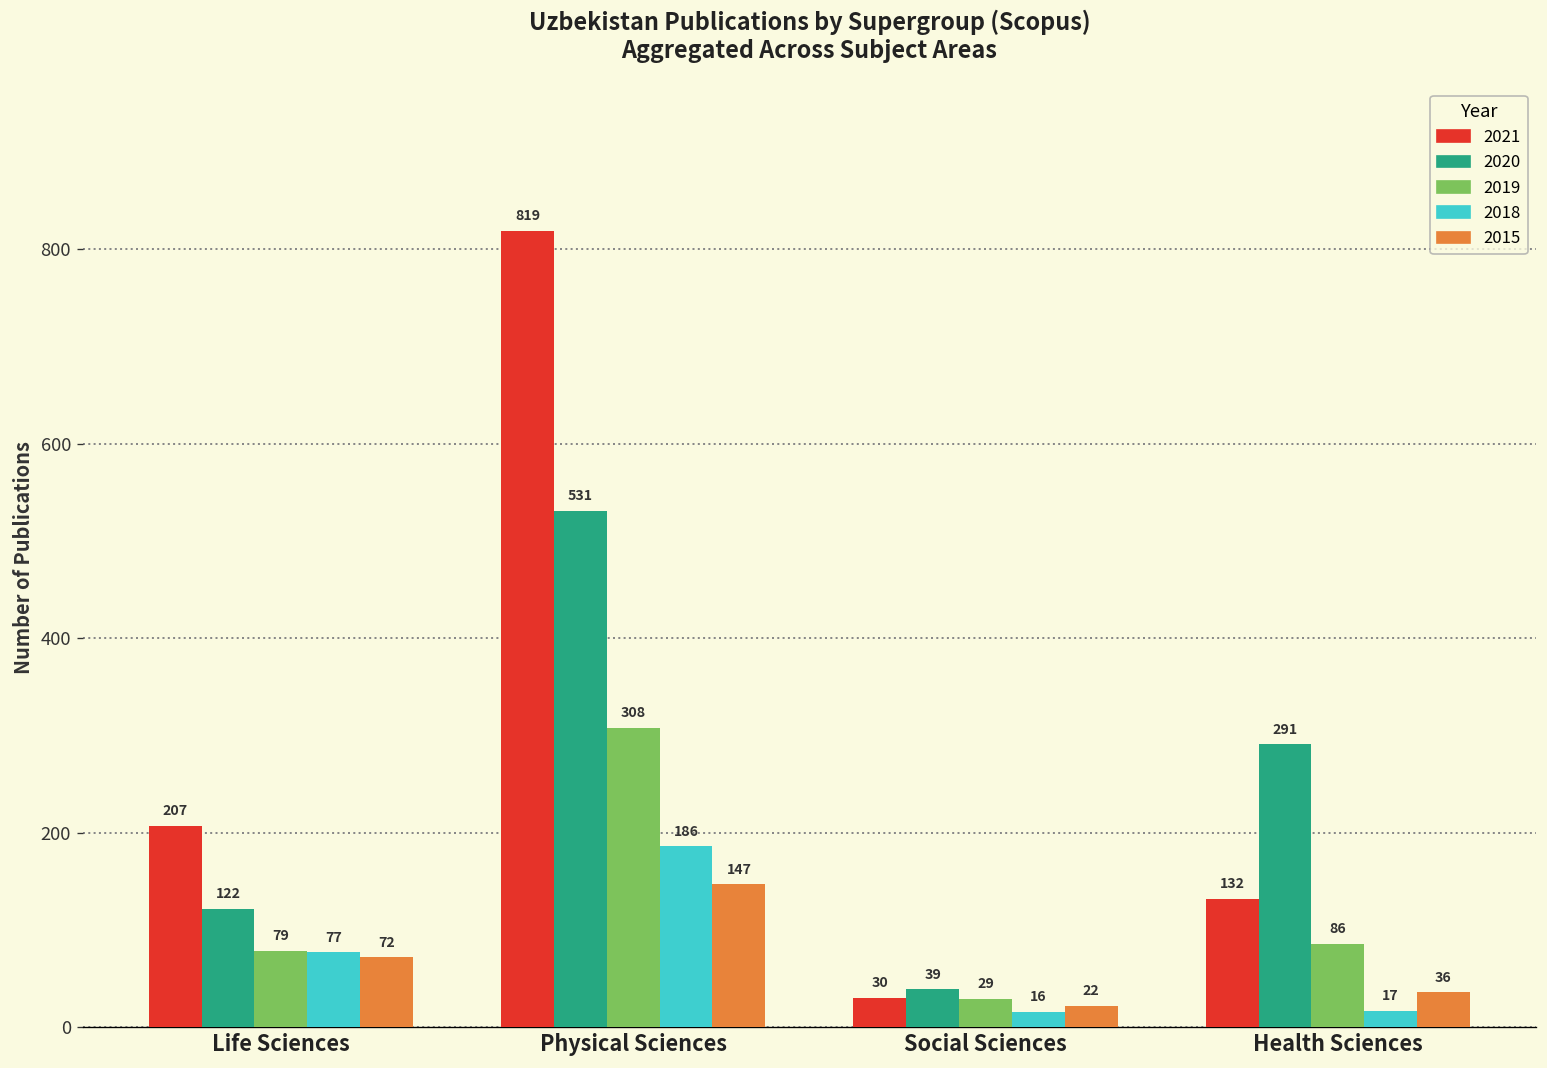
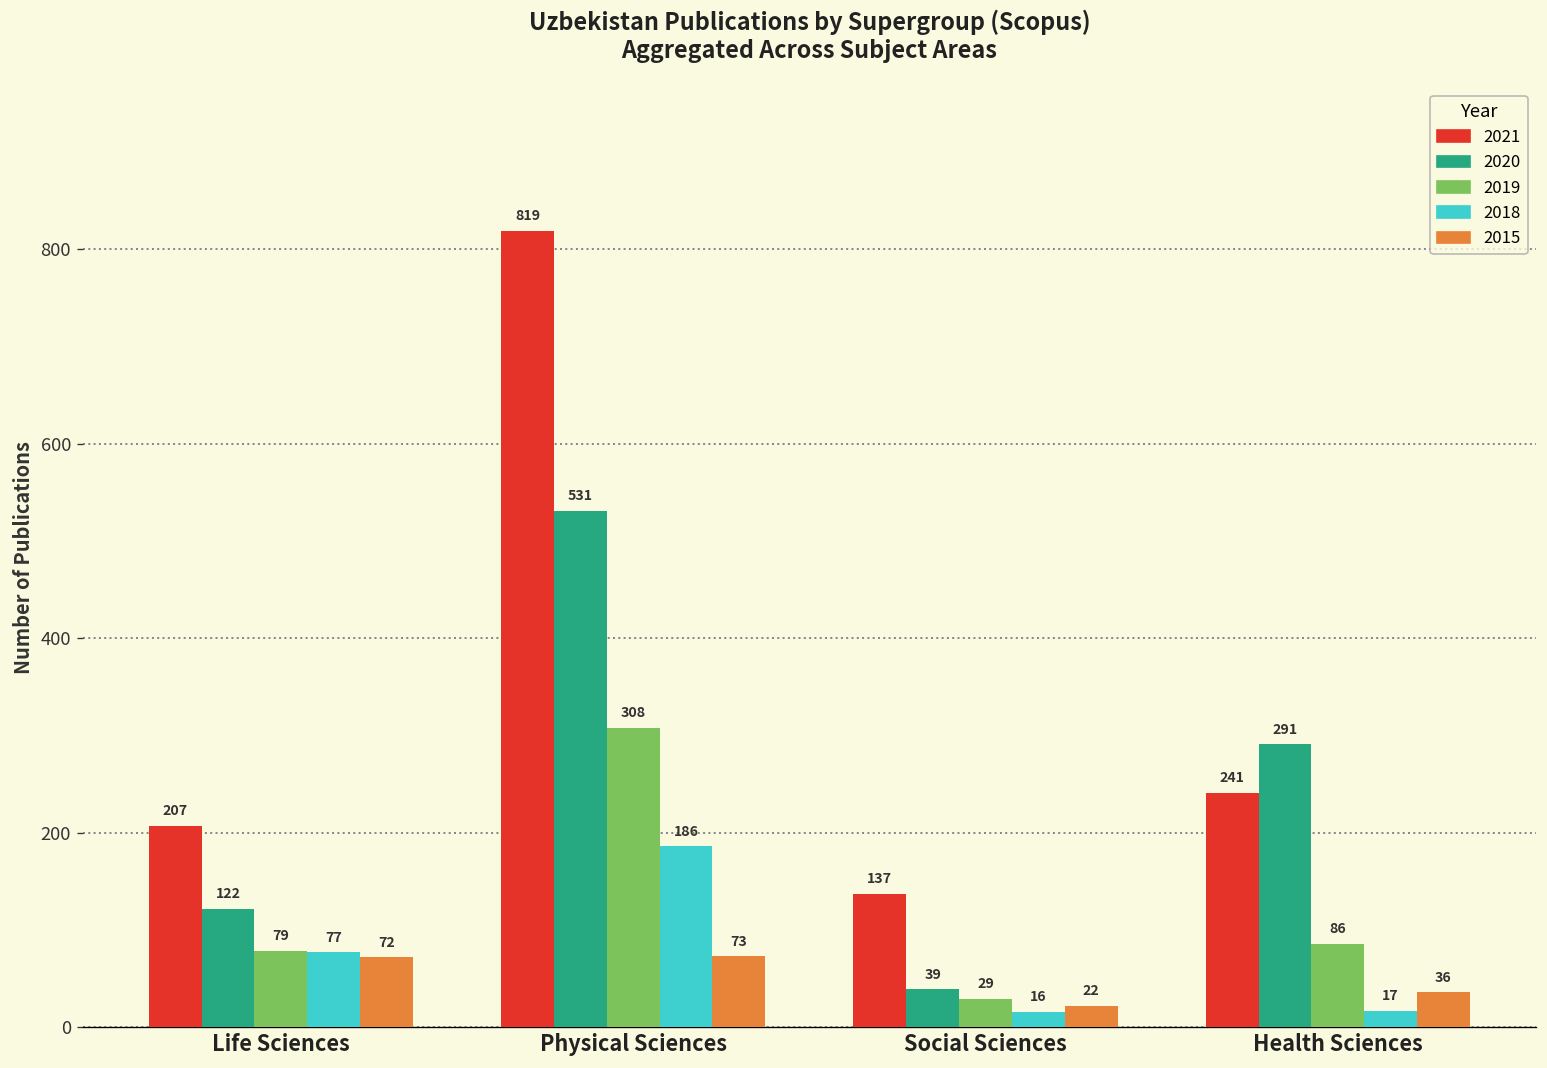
  {
    "2021": {
      "Life Sciences": 207,
      "Physical Sciences": 819,
-     "Social Sciences": 30,
-     "Health Sciences": 132
+     "Social Sciences": 137,
+     "Health Sciences": 241
    },
    "2020": {
      "Life Sciences": 122,
      "Physical Sciences": 531,
      "Social Sciences": 39,
      "Health Sciences": 291
    },
    "2019": {
      "Life Sciences": 79,
      "Physical Sciences": 308,
      "Social Sciences": 29,
      "Health Sciences": 86
    },
    "2018": {
      "Life Sciences": 77,
      "Physical Sciences": 186,
      "Social Sciences": 16,
      "Health Sciences": 17
    },
    "2015": {
      "Life Sciences": 72,
-     "Physical Sciences": 147,
+     "Physical Sciences": 73,
      "Social Sciences": 22,
      "Health Sciences": 36
    }
  }
